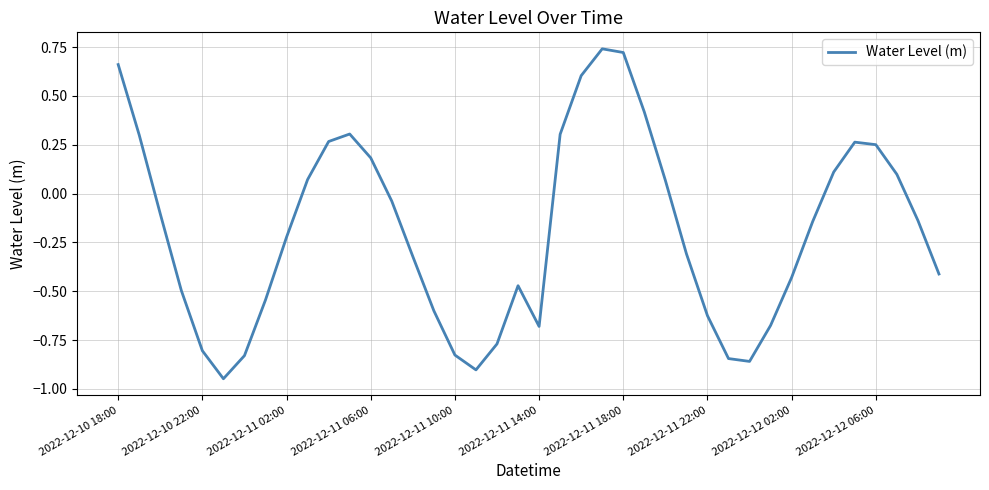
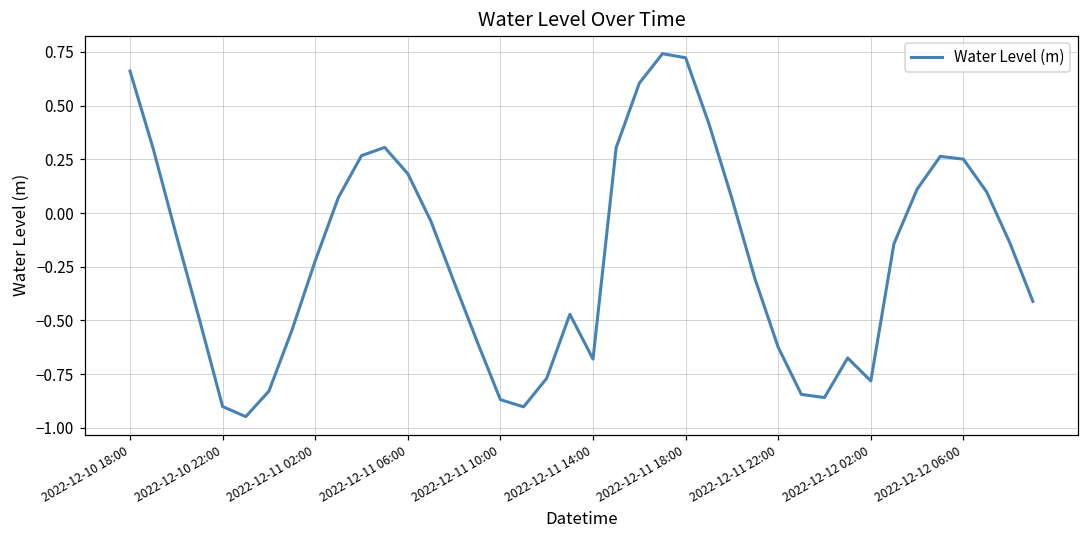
  {
    "2022-12-10 18:00": 0.66,
-   "2022-12-10 22:00": -0.80,
+   "2022-12-10 22:00": -0.90,
    "2022-12-11 02:00": -0.22,
    "2022-12-11 06:00": 0.18,
-   "2022-12-11 10:00": -0.83,
+   "2022-12-11 10:00": -0.87,
    "2022-12-11 14:00": -0.68,
    "2022-12-11 18:00": 0.72,
    "2022-12-11 22:00": -0.62,
-   "2022-12-12 02:00": -0.43,
+   "2022-12-12 02:00": -0.78,
    "2022-12-12 06:00": 0.25
  }
